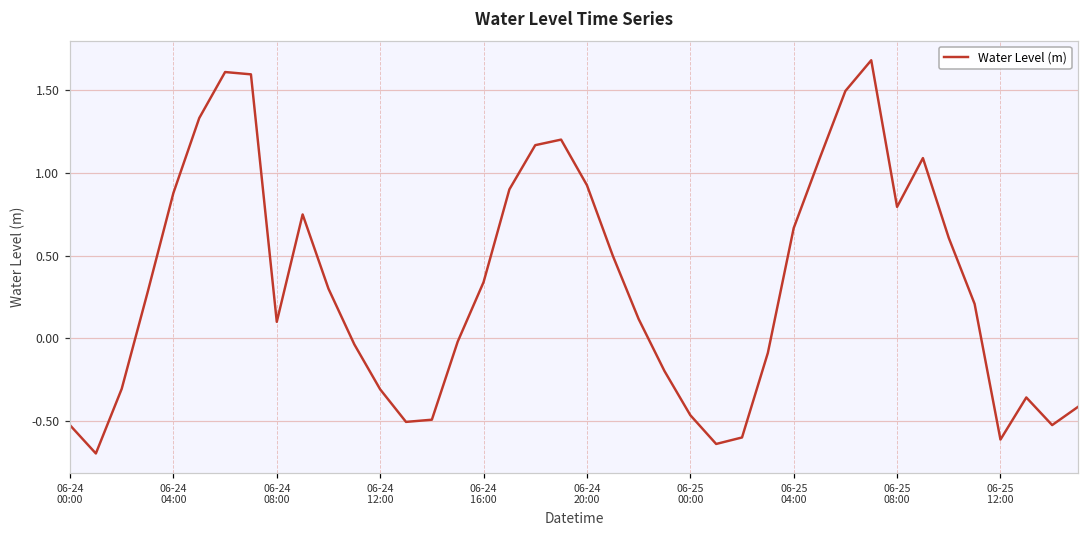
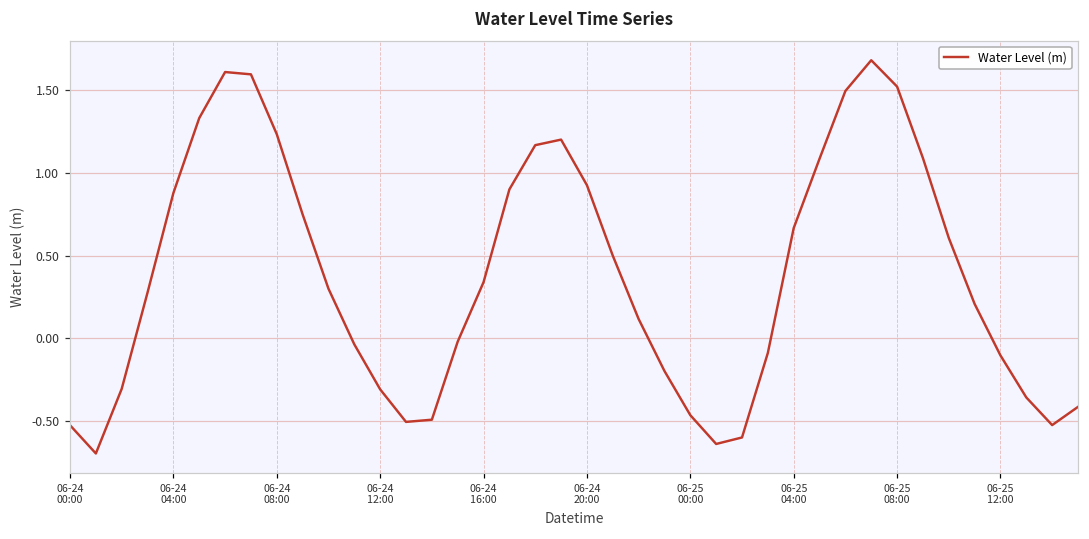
  {
    "06-24 00:00": -0.52,
    "06-24 04:00": 0.88,
-   "06-24 08:00": 0.10,
+   "06-24 08:00": 1.23,
    "06-24 12:00": -0.31,
    "06-24 16:00": 0.34,
    "06-24 20:00": 0.93,
    "06-25 00:00": -0.46,
    "06-25 04:00": 0.67,
-   "06-25 08:00": 0.79,
-   "06-25 12:00": -0.61
+   "06-25 08:00": 1.52,
+   "06-25 12:00": -0.10
  }
